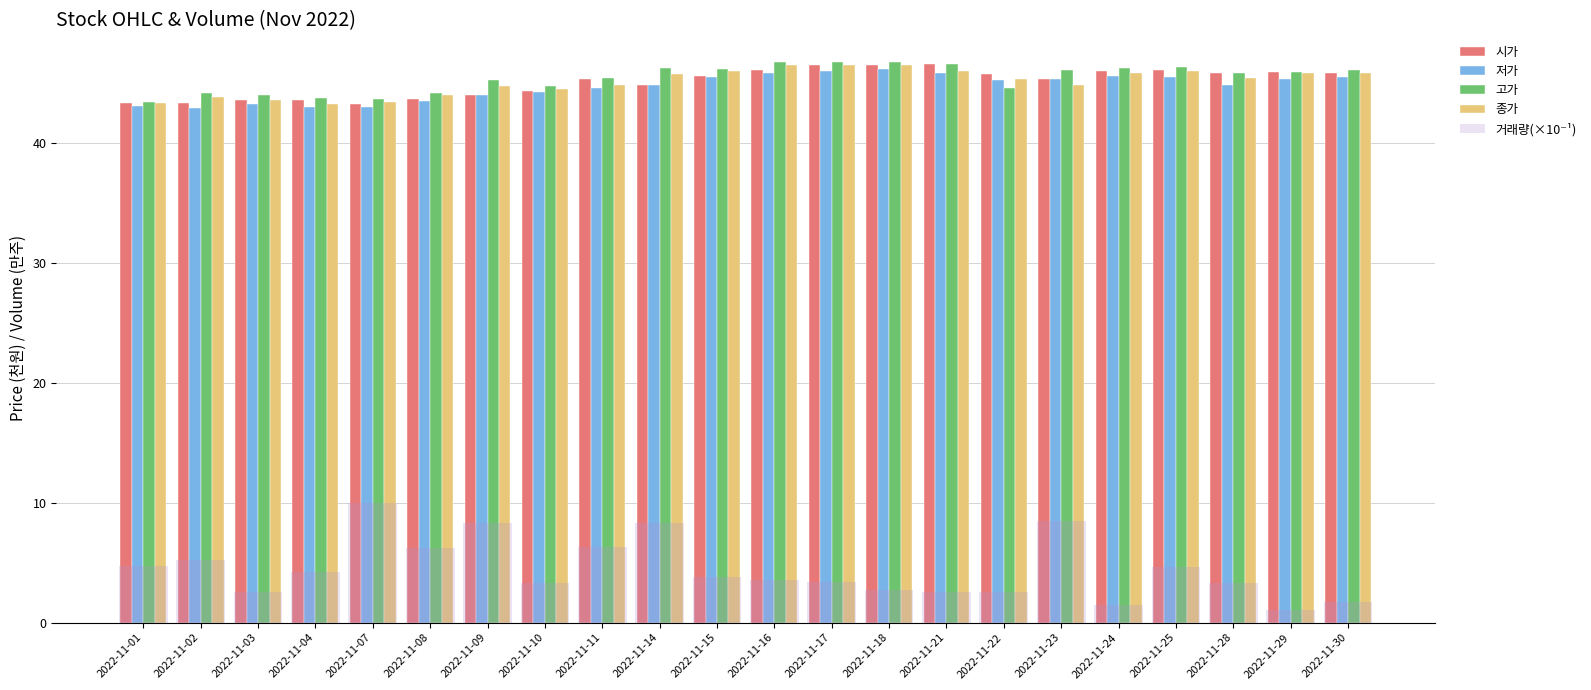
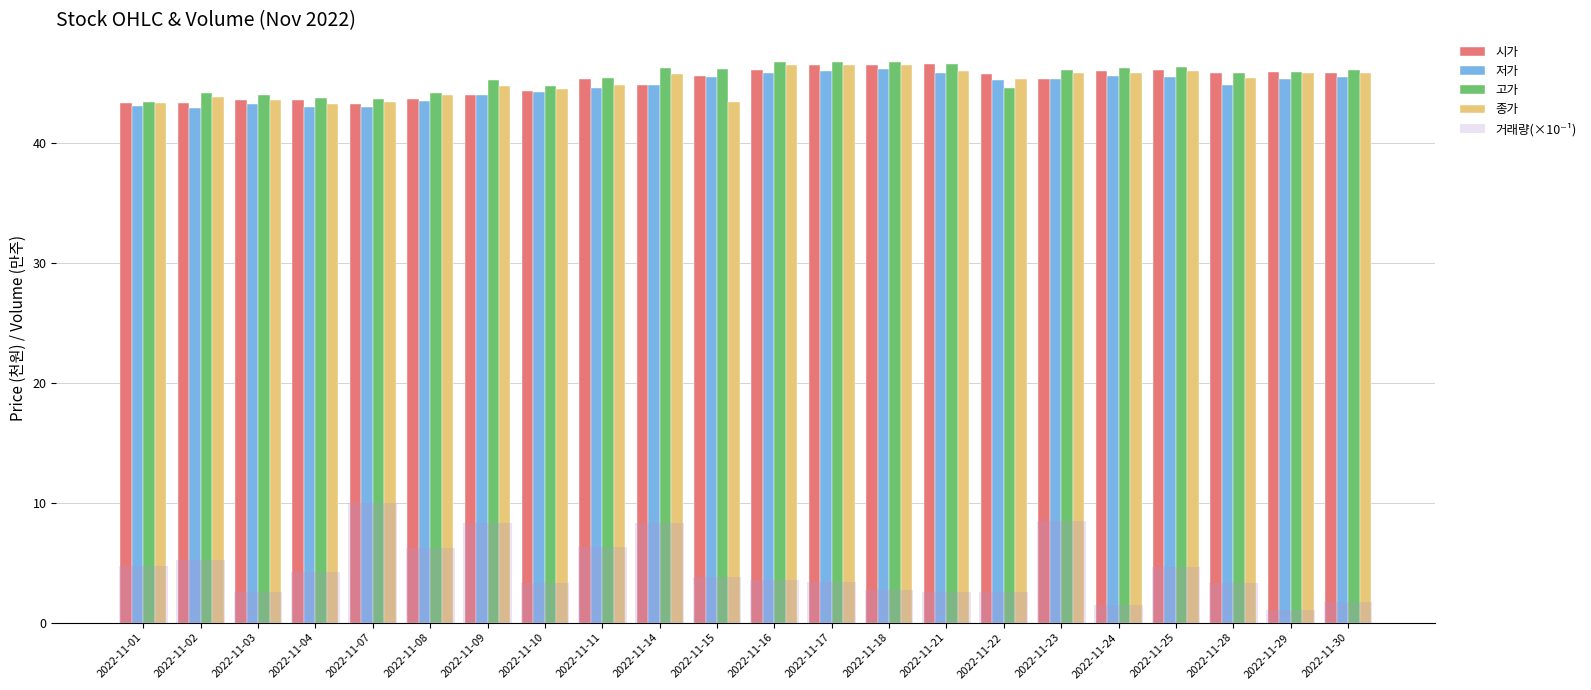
  {
    "시가": {
      "2022-11-01": 43.3,
      "2022-11-02": 43.4,
      "2022-11-03": 43.6,
      "2022-11-04": 43.6,
      "2022-11-07": 43.2,
      "2022-11-08": 43.7,
      "2022-11-09": 44.0,
      "2022-11-10": 44.4,
      "2022-11-11": 45.3,
      "2022-11-14": 44.8,
      "2022-11-15": 45.6,
      "2022-11-16": 46.1,
      "2022-11-17": 46.5,
      "2022-11-18": 46.5,
      "2022-11-21": 46.6,
      "2022-11-22": 45.7,
      "2022-11-23": 45.4,
      "2022-11-24": 46.0,
      "2022-11-25": 46.1,
      "2022-11-28": 45.8,
      "2022-11-29": 45.9,
      "2022-11-30": 45.9
    },
    "저가": {
      "2022-11-01": 43.1,
      "2022-11-02": 42.9,
      "2022-11-03": 43.3,
      "2022-11-04": 43.0,
      "2022-11-07": 43.0,
      "2022-11-08": 43.5,
      "2022-11-09": 44.0,
      "2022-11-10": 44.2,
      "2022-11-11": 44.6,
      "2022-11-14": 44.8,
      "2022-11-15": 45.5,
      "2022-11-16": 45.8,
      "2022-11-17": 46.0,
      "2022-11-18": 46.2,
      "2022-11-21": 45.8,
      "2022-11-22": 45.3,
      "2022-11-23": 45.4,
      "2022-11-24": 45.6,
      "2022-11-25": 45.5,
      "2022-11-28": 44.9,
      "2022-11-29": 45.3,
      "2022-11-30": 45.5
    },
    "고가": {
      "2022-11-01": 43.4,
      "2022-11-02": 44.2,
      "2022-11-03": 44.0,
      "2022-11-04": 43.7,
      "2022-11-07": 43.7,
      "2022-11-08": 44.2,
      "2022-11-09": 45.2,
      "2022-11-10": 44.8,
      "2022-11-11": 45.4,
      "2022-11-14": 46.3,
      "2022-11-15": 46.2,
      "2022-11-16": 46.7,
      "2022-11-17": 46.7,
      "2022-11-18": 46.7,
      "2022-11-21": 46.6,
      "2022-11-22": 44.5,
      "2022-11-23": 46.1,
      "2022-11-24": 46.2,
      "2022-11-25": 46.4,
      "2022-11-28": 45.8,
      "2022-11-29": 45.9,
      "2022-11-30": 46.1
    },
    "종가": {
      "2022-11-01": 43.4,
      "2022-11-02": 43.9,
      "2022-11-03": 43.6,
      "2022-11-04": 43.2,
      "2022-11-07": 43.4,
      "2022-11-08": 44.0,
      "2022-11-09": 44.8,
      "2022-11-10": 44.5,
      "2022-11-11": 44.8,
      "2022-11-14": 45.7,
-     "2022-11-15": 46.0,
+     "2022-11-15": 43.4,
      "2022-11-16": 46.5,
      "2022-11-17": 46.5,
      "2022-11-18": 46.5,
      "2022-11-21": 46.0,
      "2022-11-22": 45.3,
-     "2022-11-23": 44.8,
+     "2022-11-23": 45.9,
      "2022-11-24": 45.9,
      "2022-11-25": 46.0,
      "2022-11-28": 45.4,
      "2022-11-29": 45.8,
      "2022-11-30": 45.8
    },
    "거래량(×10⁻¹)": {
      "2022-11-01": 4.7,
      "2022-11-02": 5.2,
      "2022-11-03": 2.6,
      "2022-11-04": 4.2,
      "2022-11-07": 10.0,
      "2022-11-08": 6.2,
      "2022-11-09": 8.3,
      "2022-11-10": 3.3,
      "2022-11-11": 6.3,
      "2022-11-14": 8.3,
      "2022-11-15": 3.8,
      "2022-11-16": 3.6,
      "2022-11-17": 3.4,
      "2022-11-18": 2.7,
      "2022-11-21": 2.6,
      "2022-11-22": 2.5,
      "2022-11-23": 8.5,
      "2022-11-24": 1.5,
      "2022-11-25": 4.6,
      "2022-11-28": 3.3,
      "2022-11-29": 1.0,
      "2022-11-30": 1.7
    }
  }
